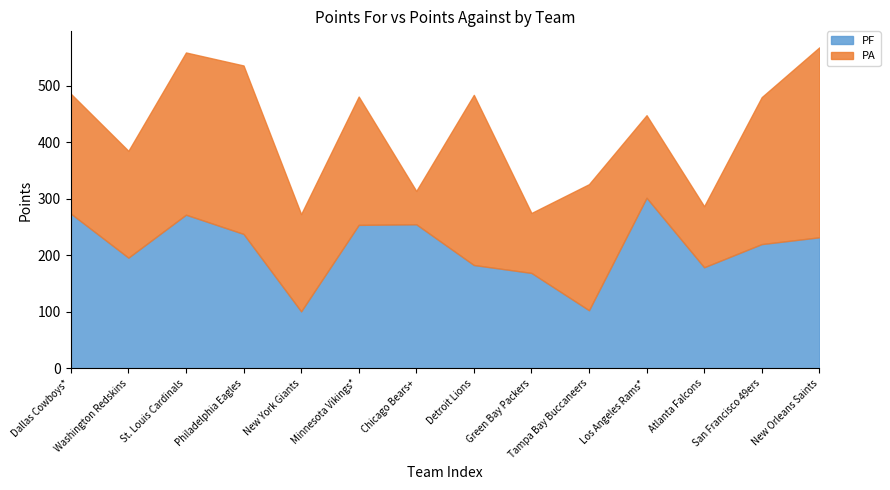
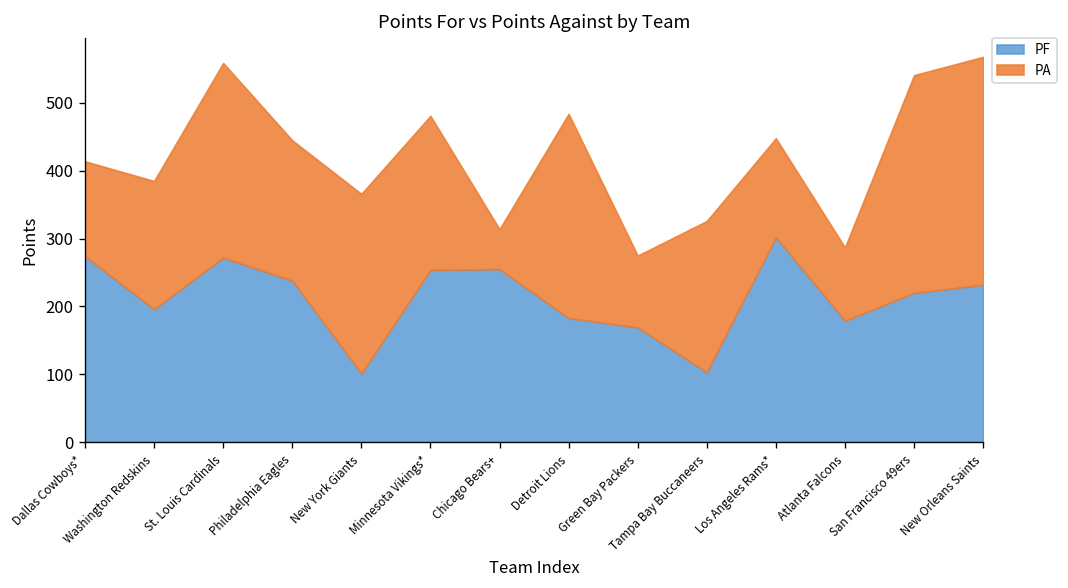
  {
    "PF": {
      "Dallas Cowboys*": 270,
      "Washington Redskins": 200,
      "St. Louis Cardinals": 270,
      "Philadelphia Eagles": 240,
      "New York Giants": 100,
      "Minnesota Vikings*": 250,
      "Chicago Bears+": 260,
      "Detroit Lions": 180,
      "Green Bay Packers": 170,
      "Tampa Bay Buccaneers": 100,
      "Los Angeles Rams*": 300,
      "Atlanta Falcons": 180,
      "San Francisco 49ers": 220,
      "New Orleans Saints": 230
    },
    "PA": {
-     "Dallas Cowboys*": 210,
+     "Dallas Cowboys*": 140,
      "Washington Redskins": 190,
      "St. Louis Cardinals": 290,
-     "Philadelphia Eagles": 300,
-     "New York Giants": 170,
+     "Philadelphia Eagles": 210,
+     "New York Giants": 270,
      "Minnesota Vikings*": 230,
      "Chicago Bears+": 60,
      "Detroit Lions": 300,
      "Green Bay Packers": 110,
      "Tampa Bay Buccaneers": 220,
      "Los Angeles Rams*": 150,
      "Atlanta Falcons": 110,
-     "San Francisco 49ers": 260,
+     "San Francisco 49ers": 320,
      "New Orleans Saints": 340
    }
  }
